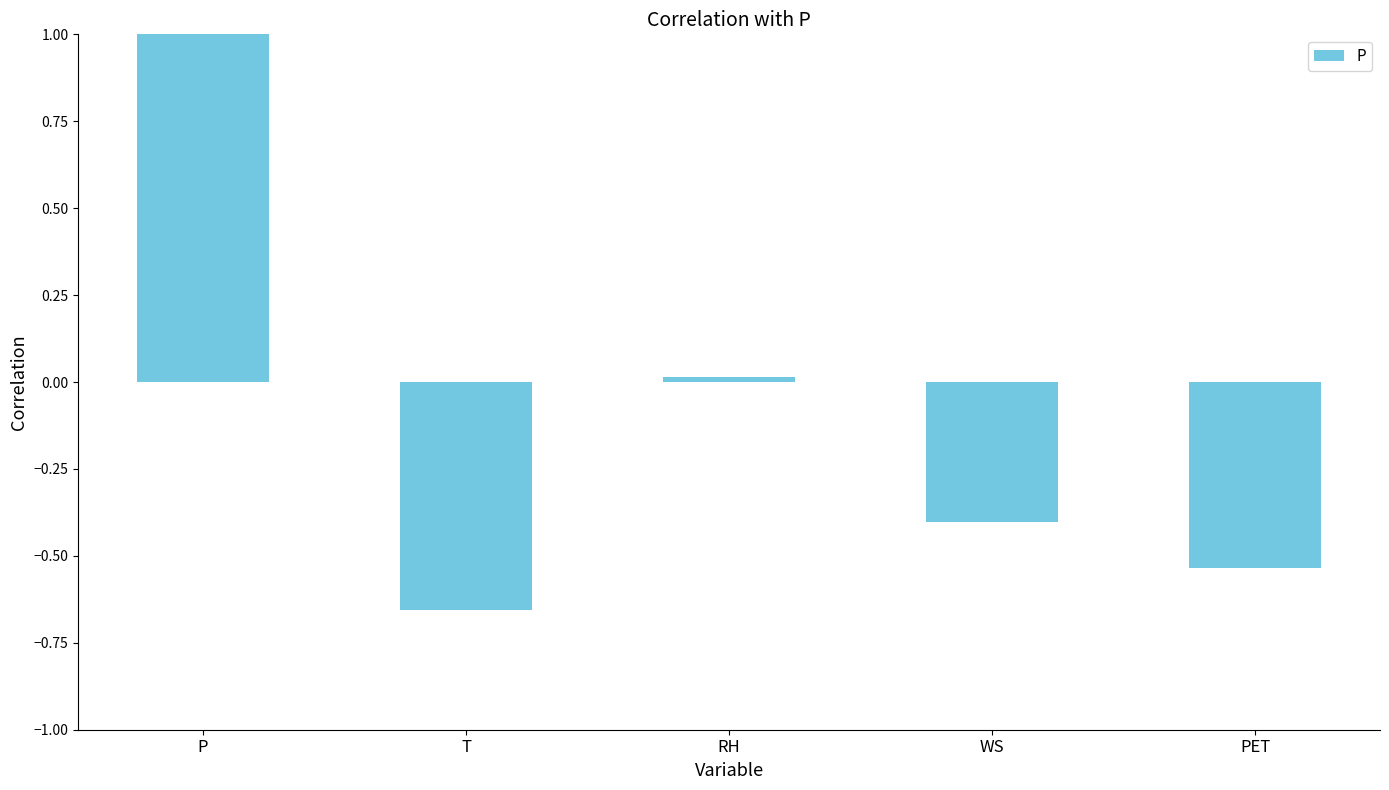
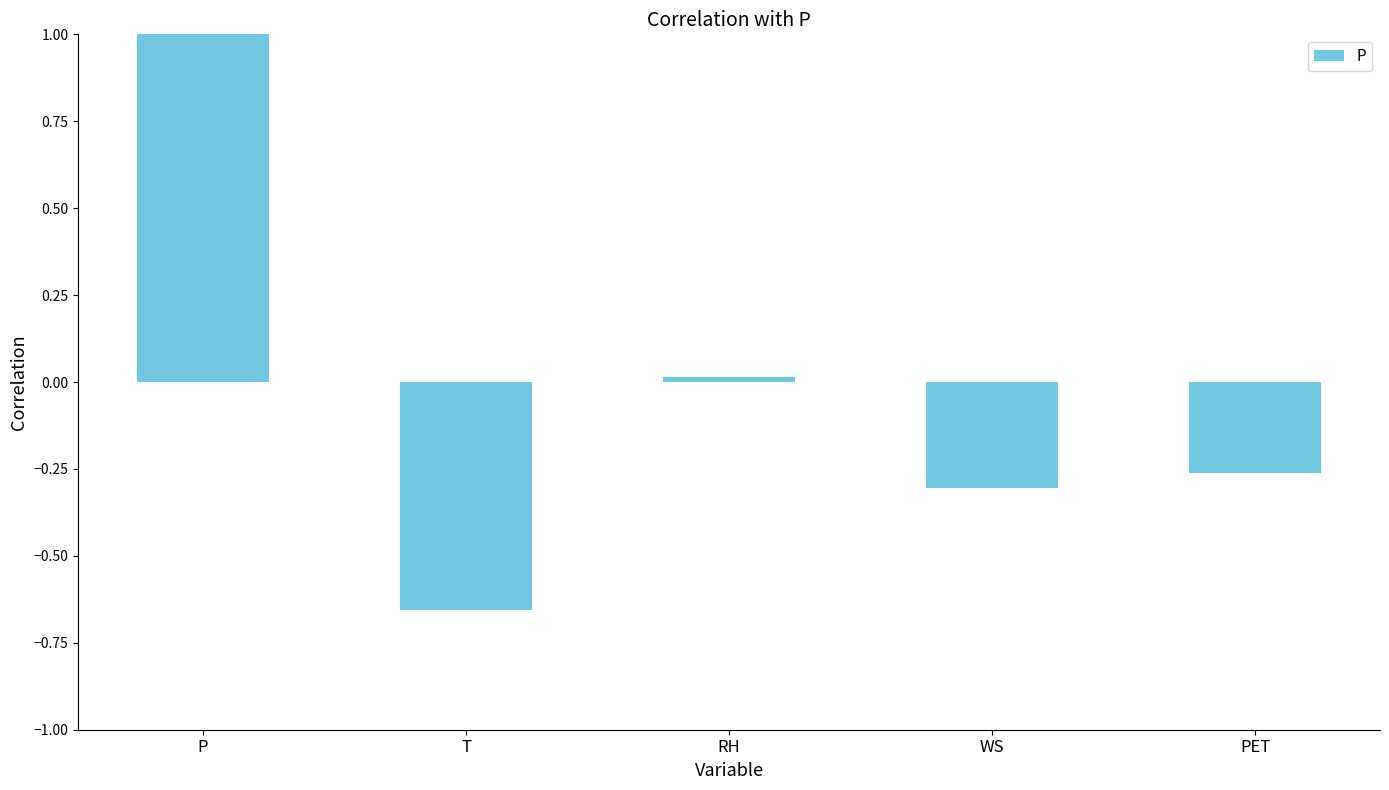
  {
    "P": 1.00,
    "T": -0.66,
    "RH": 0.01,
-   "WS": -0.40,
-   "PET": -0.53
+   "WS": -0.31,
+   "PET": -0.26
  }
